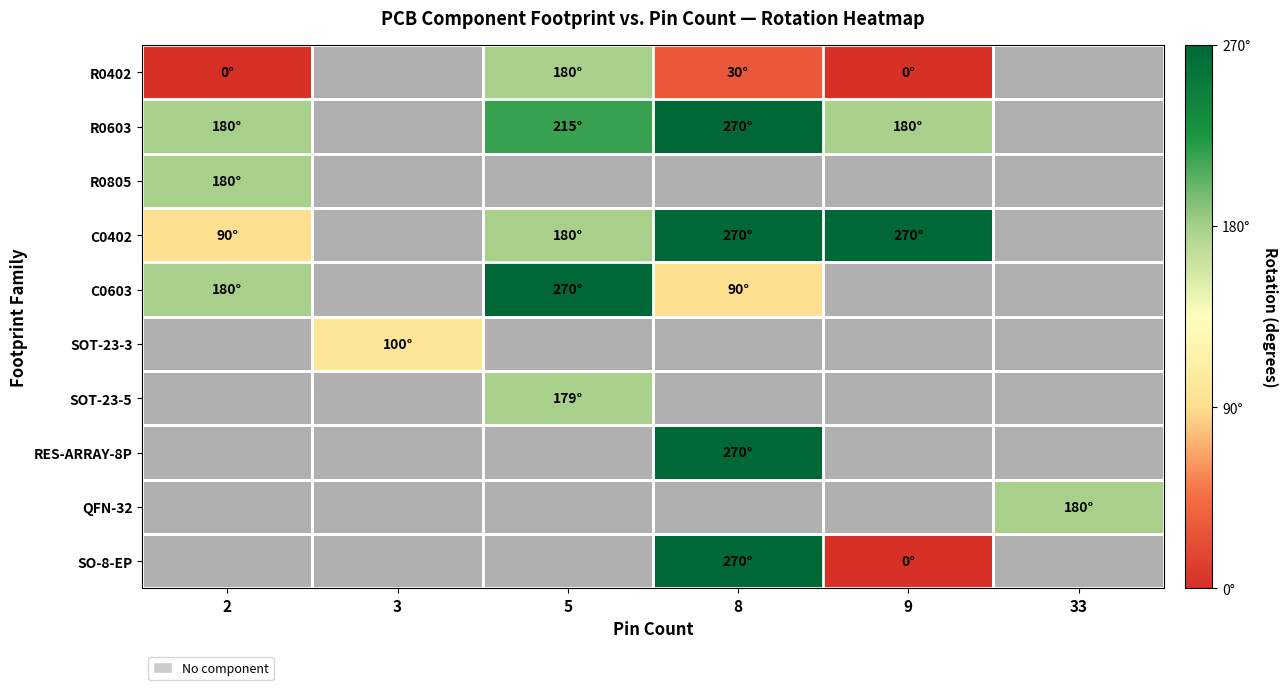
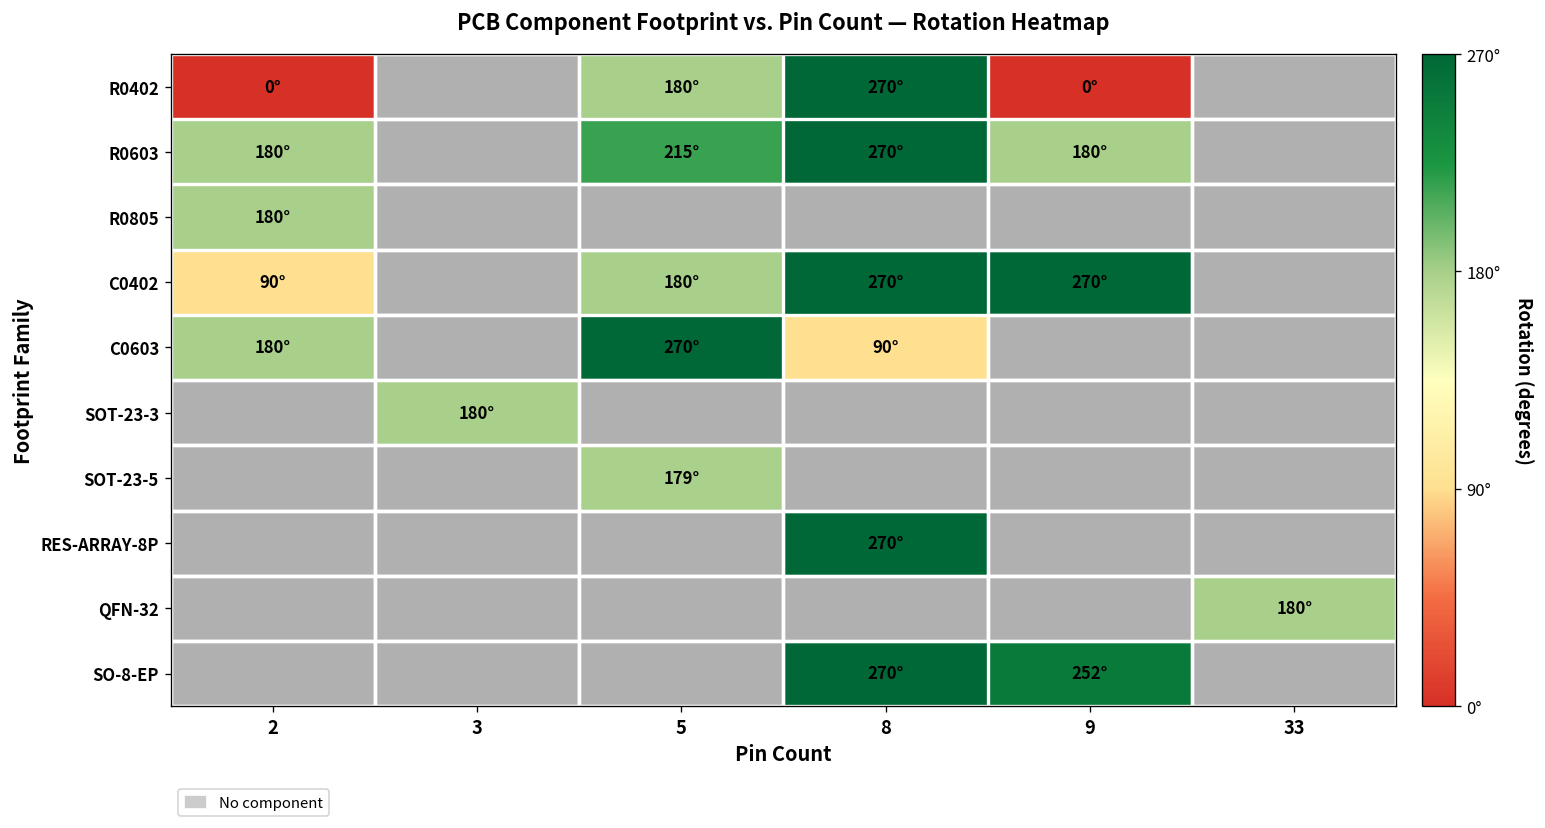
  {
    "R0402": {
      "2": "0°",
      "5": "180°",
-     "8": "30°",
+     "8": "270°",
      "9": "0°"
    },
    "R0603": {
      "2": "180°",
      "5": "215°",
      "8": "270°",
      "9": "180°"
    },
    "R0805": {
      "2": "180°"
    },
    "C0402": {
      "2": "90°",
      "5": "180°",
      "8": "270°",
      "9": "270°"
    },
    "C0603": {
      "2": "180°",
      "5": "270°",
      "8": "90°"
    },
    "SOT-23-3": {
-     "3": "100°"
+     "3": "180°"
    },
    "SOT-23-5": {
      "5": "179°"
    },
    "RES-ARRAY-8P": {
      "8": "270°"
    },
    "QFN-32": {
      "33": "180°"
    },
    "SO-8-EP": {
      "8": "270°",
-     "9": "0°"
+     "9": "252°"
    }
  }
